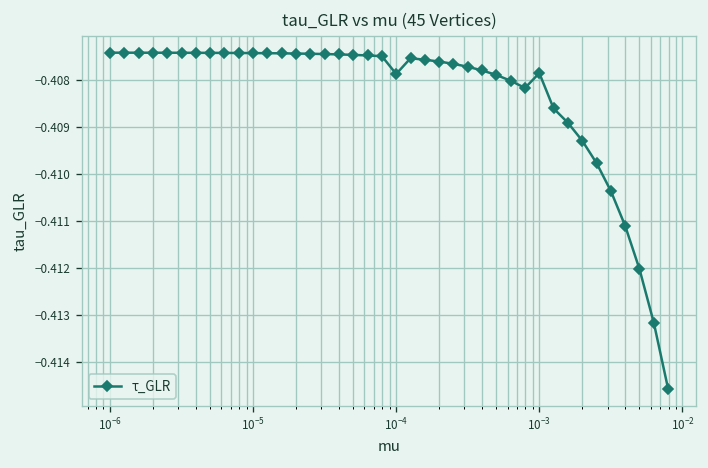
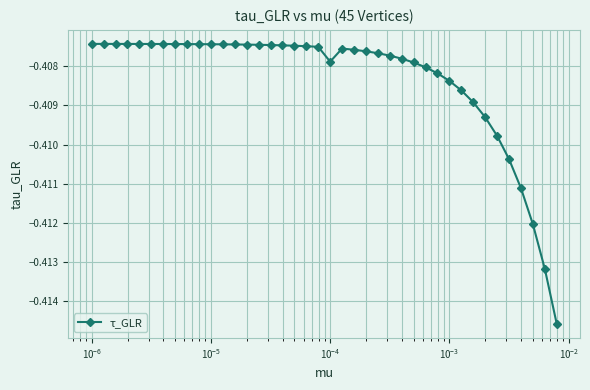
  {
    "10^-6": -0.4074,
    "10^-5": -0.4074,
    "10^-4": -0.4079,
-   "10^-3": -0.4079
+   "10^-3": -0.4084
  }
